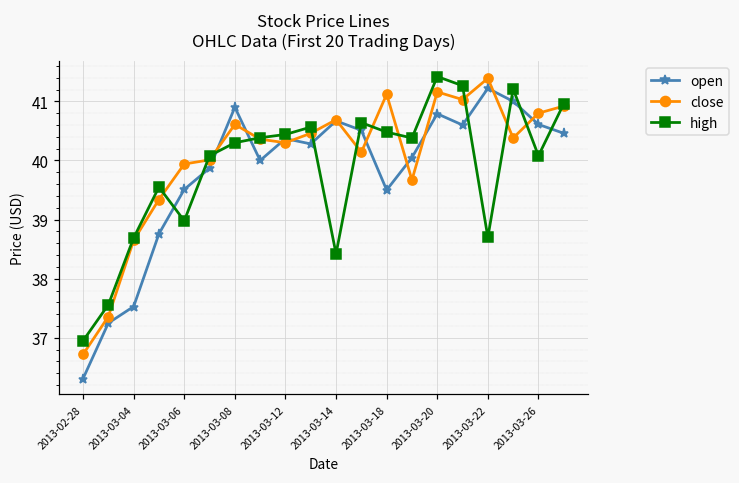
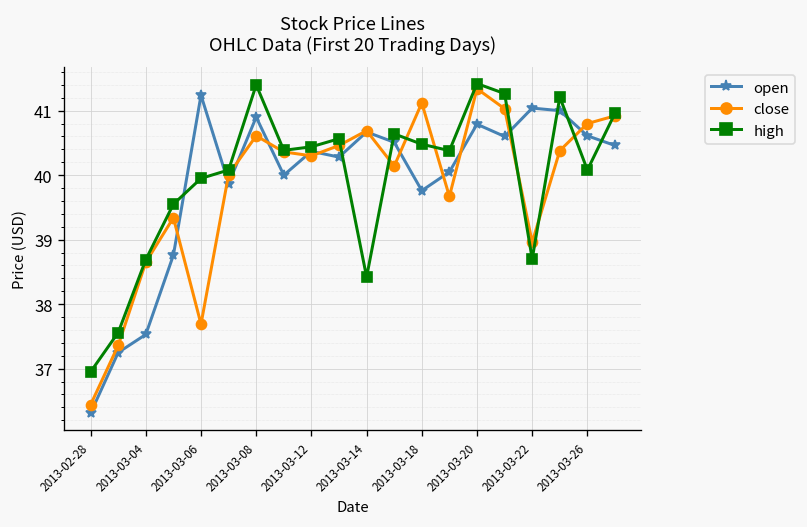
  {
    "open": {
      "2013-02-28": 36.3,
      "2013-03-04": 37.5,
-     "2013-03-06": 39.5,
+     "2013-03-06": 41.2,
      "2013-03-08": 40.9,
      "2013-03-12": 40.4,
-     "2013-03-18": 39.5,
+     "2013-03-18": 39.8,
      "2013-03-20": 40.8,
-     "2013-03-22": 41.2,
+     "2013-03-22": 41.0,
      "2013-03-26": 40.6
    },
    "close": {
-     "2013-02-28": 36.7,
-     "2013-03-06": 39.9,
+     "2013-02-28": 36.4,
+     "2013-03-06": 37.7,
      "2013-03-08": 40.6,
      "2013-03-12": 40.3,
      "2013-03-18": 41.1,
-     "2013-03-20": 41.2,
-     "2013-03-22": 41.4,
+     "2013-03-20": 41.3,
+     "2013-03-22": 39.0,
      "2013-03-26": 40.8
    },
    "high": {
      "2013-02-28": 37.0,
-     "2013-03-06": 39.0,
-     "2013-03-08": 40.3,
+     "2013-03-06": 40.0,
+     "2013-03-08": 41.4,
      "2013-03-12": 40.4,
      "2013-03-14": 38.4,
      "2013-03-18": 40.5,
      "2013-03-20": 41.4,
      "2013-03-22": 38.7,
      "2013-03-26": 40.1
    }
  }
